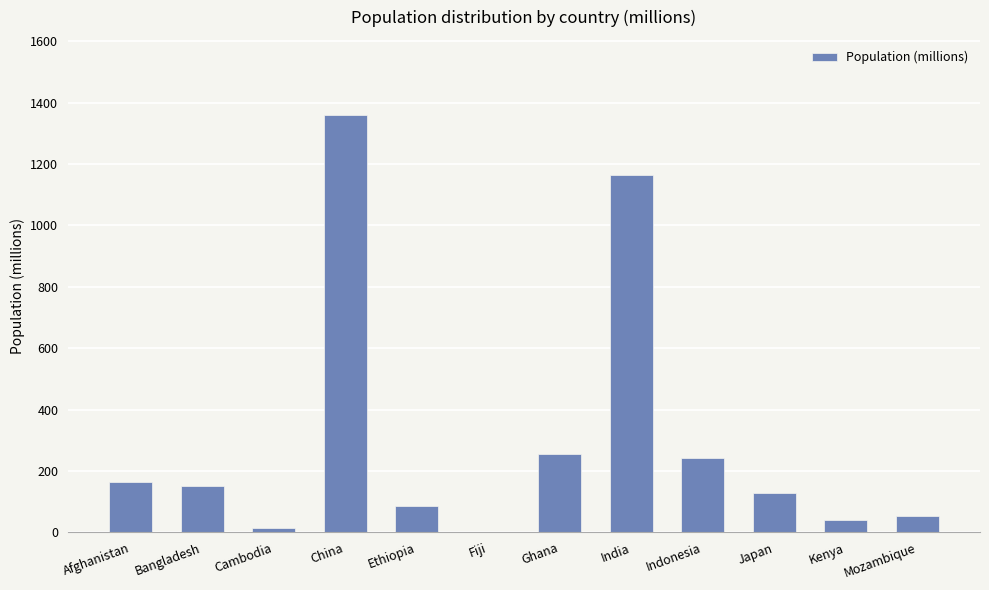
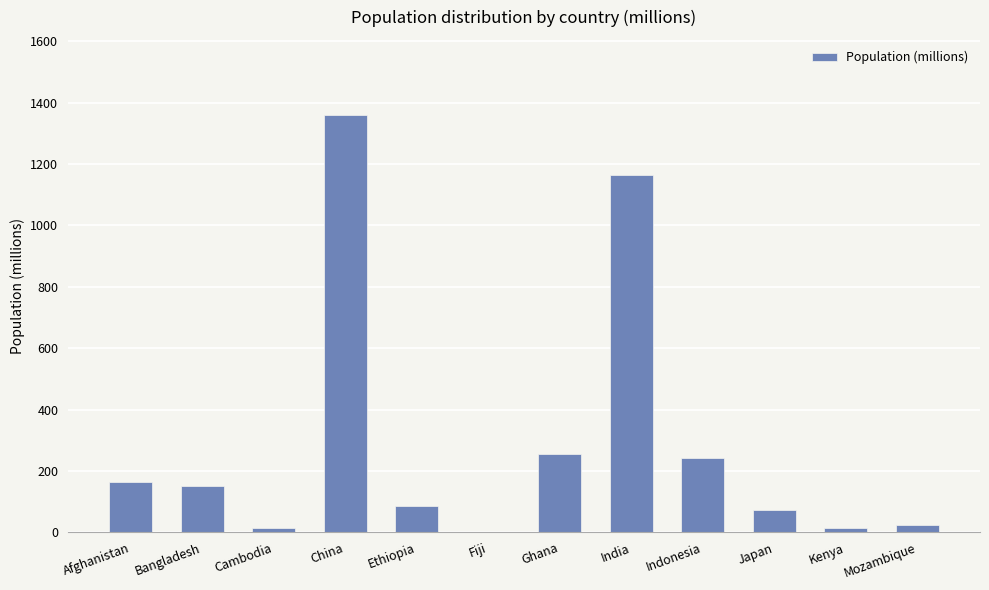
  {
    "Afghanistan": 160,
    "Bangladesh": 150,
    "Cambodia": 10,
    "China": 1360,
    "Ethiopia": 90,
    "Ghana": 260,
    "India": 1170,
    "Indonesia": 240,
-   "Japan": 130,
-   "Kenya": 40,
-   "Mozambique": 50
+   "Japan": 70,
+   "Kenya": 10,
+   "Mozambique": 20
  }
